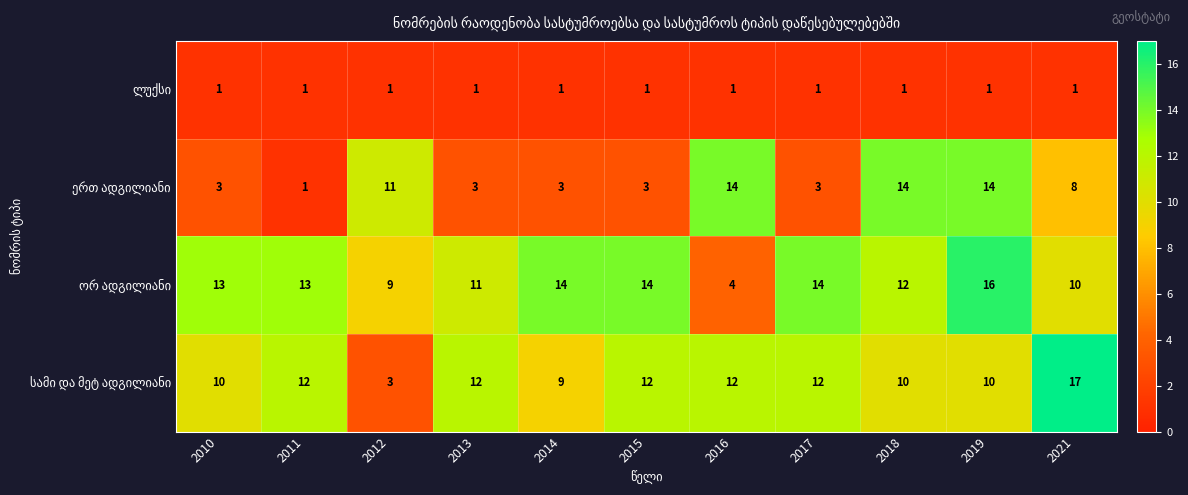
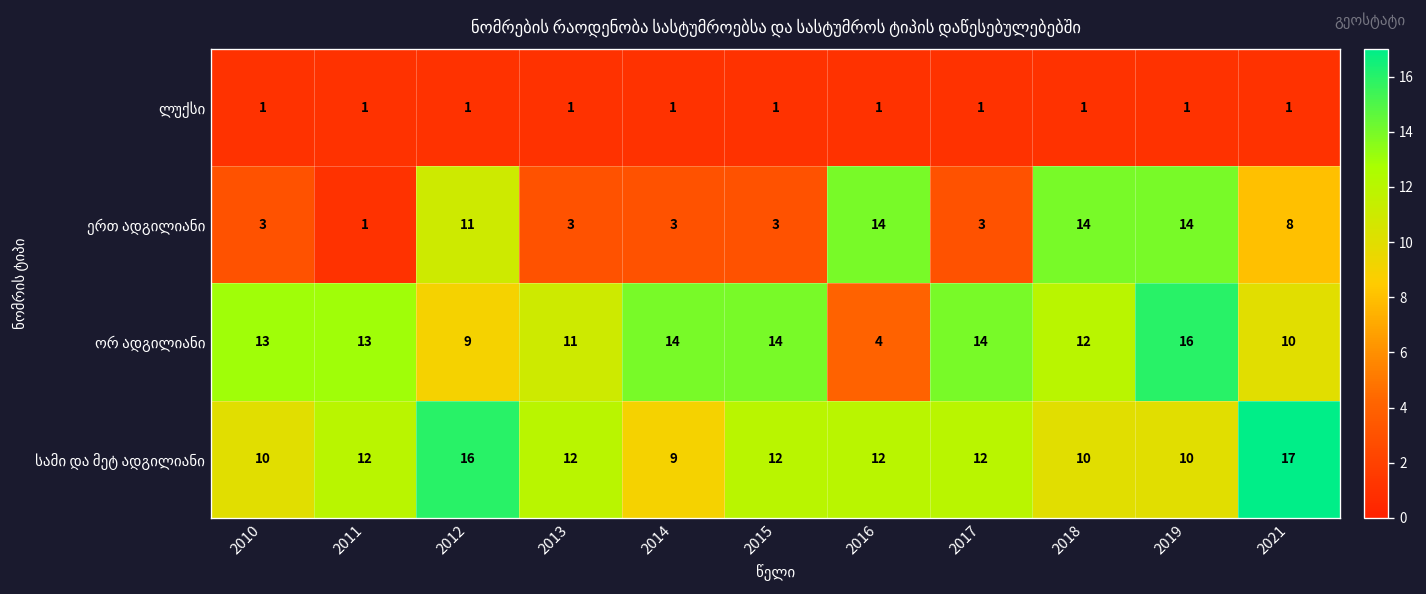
  {
    "ლუქსი": {
      "2010": 1,
      "2011": 1,
      "2012": 1,
      "2013": 1,
      "2014": 1,
      "2015": 1,
      "2016": 1,
      "2017": 1,
      "2018": 1,
      "2019": 1,
      "2021": 1
    },
    "ერთ ადგილიანი": {
      "2010": 3,
      "2011": 1,
      "2012": 11,
      "2013": 3,
      "2014": 3,
      "2015": 3,
      "2016": 14,
      "2017": 3,
      "2018": 14,
      "2019": 14,
      "2021": 8
    },
    "ორ ადგილიანი": {
      "2010": 13,
      "2011": 13,
      "2012": 9,
      "2013": 11,
      "2014": 14,
      "2015": 14,
      "2016": 4,
      "2017": 14,
      "2018": 12,
      "2019": 16,
      "2021": 10
    },
    "სამი და მეტ ადგილიანი": {
      "2010": 10,
      "2011": 12,
-     "2012": 3,
+     "2012": 16,
      "2013": 12,
      "2014": 9,
      "2015": 12,
      "2016": 12,
      "2017": 12,
      "2018": 10,
      "2019": 10,
      "2021": 17
    }
  }
